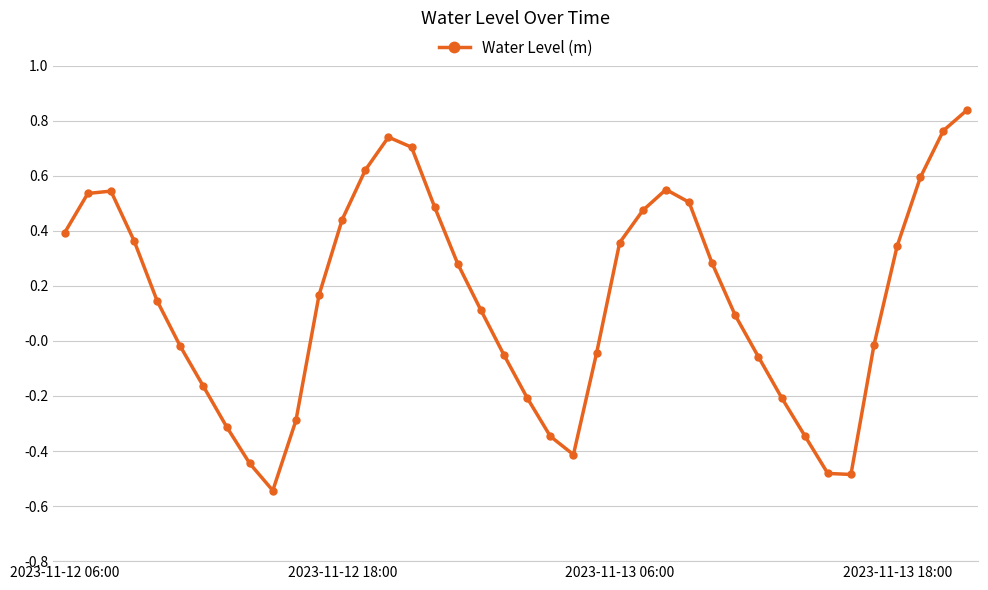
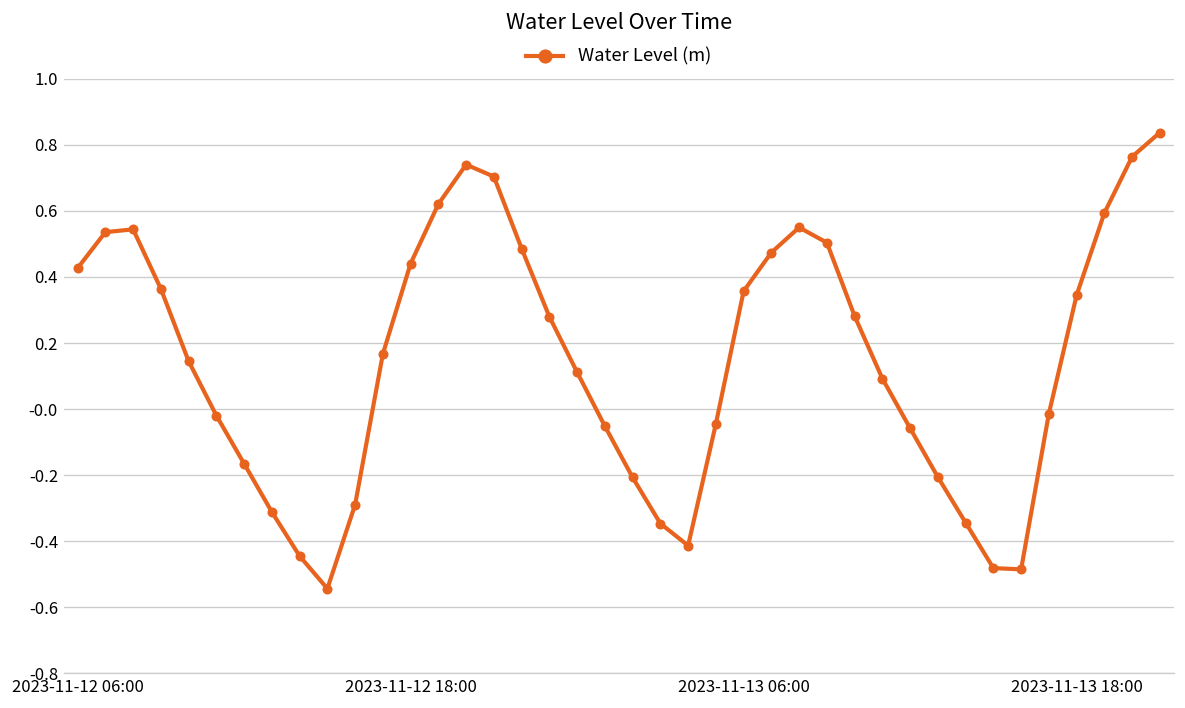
  {
-   "2023-11-12 06:00": 0.39,
+   "2023-11-12 06:00": 0.43,
    "2023-11-12 18:00": 0.44,
    "2023-11-13 06:00": 0.36,
    "2023-11-13 18:00": 0.35
  }
